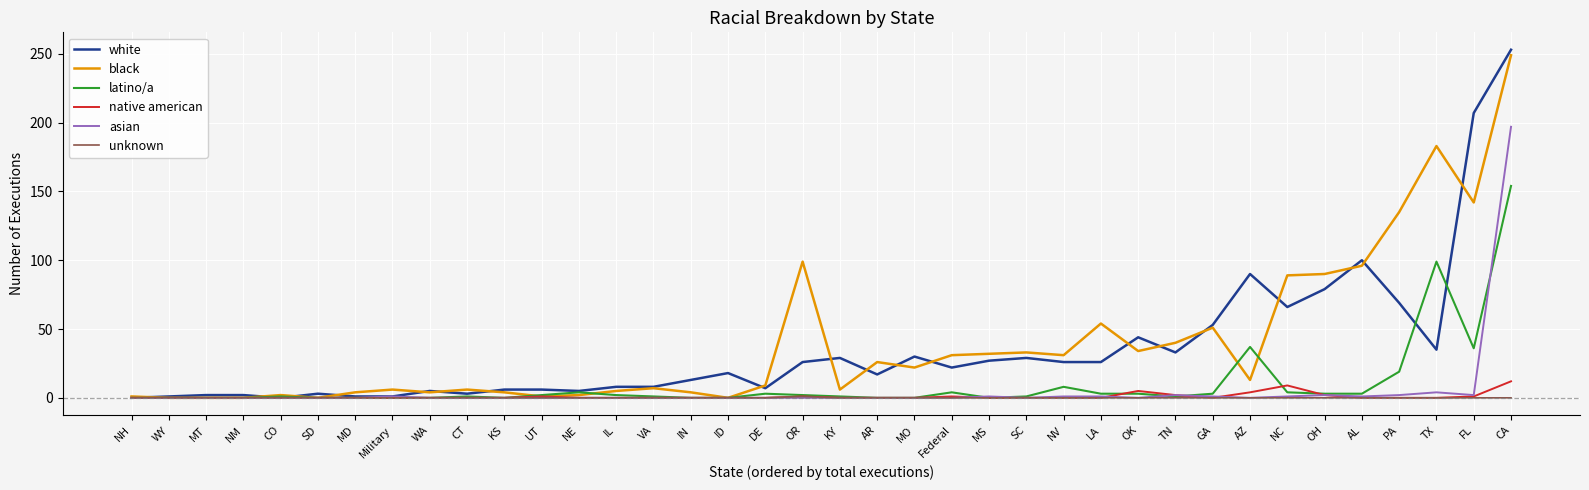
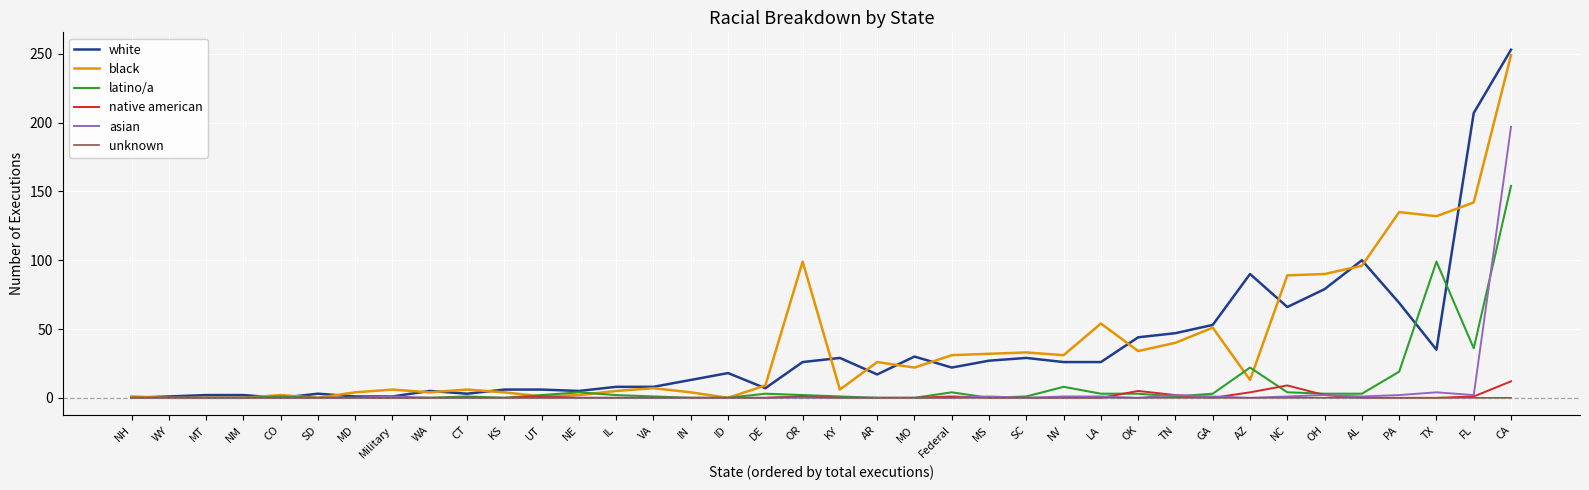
  {
    "white": {
      "MT": 2,
      "NM": 2,
      "SD": 3,
      "CT": 3,
      "KS": 6,
      "UT": 6,
      "IL": 8,
      "IN": 13,
      "ID": 18,
      "DE": 7,
      "OR": 26,
      "KY": 29,
      "AR": 17,
      "MO": 30,
      "Federal": 22,
      "MS": 27,
      "SC": 29,
      "NV": 26,
      "LA": 26,
      "OK": 44,
-     "TN": 33,
+     "TN": 47,
      "GA": 53,
      "AZ": 90,
      "NC": 66,
      "OH": 79,
      "AL": 100,
      "PA": 69,
      "TX": 35,
      "FL": 207,
      "CA": 253
    },
    "black": {
      "MD": 4,
      "Military": 6,
      "CT": 6,
      "KS": 4,
      "NE": 2,
      "IL": 5,
      "IN": 4,
      "DE": 9,
      "OR": 99,
      "KY": 6,
      "AR": 26,
      "MO": 22,
      "Federal": 31,
      "MS": 32,
      "SC": 33,
      "NV": 31,
      "LA": 54,
      "OK": 34,
      "TN": 40,
      "GA": 51,
      "AZ": 13,
      "NC": 89,
      "OH": 90,
      "AL": 96,
      "PA": 135,
-     "TX": 183,
+     "TX": 132,
      "FL": 142,
      "CA": 249
    },
    "latino/a": {
      "IL": 2,
      "DE": 3,
      "Federal": 4,
      "NV": 8,
      "LA": 3,
      "OK": 3,
      "GA": 3,
-     "AZ": 37,
+     "AZ": 22,
      "NC": 4,
      "AL": 3,
      "PA": 19,
      "TX": 99,
      "FL": 36,
      "CA": 154
    },
    "native american": {
      "OK": 5,
      "AZ": 4,
      "NC": 9,
      "CA": 12
    },
    "asian": {
      "PA": 2,
      "TX": 4,
      "CA": 197
    },
    "unknown": {
      "OH": 0,
      "CA": 0
    }
  }
